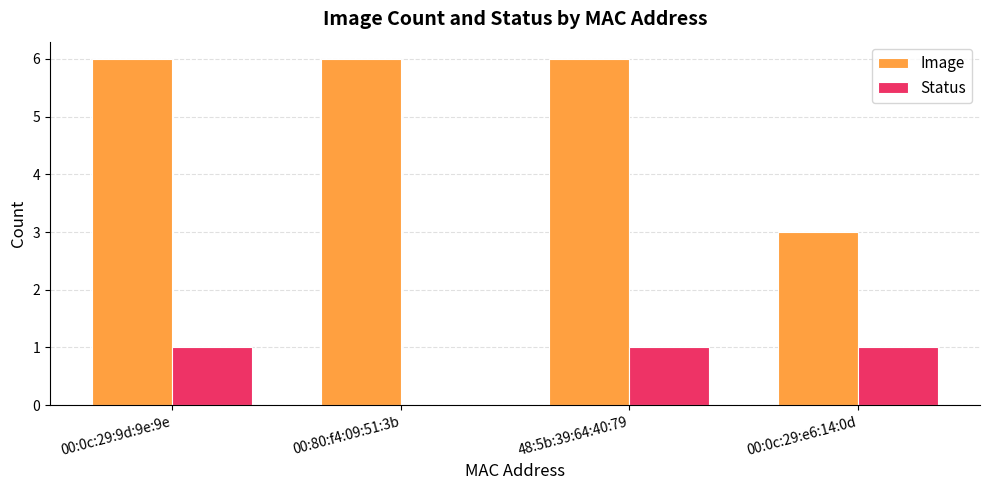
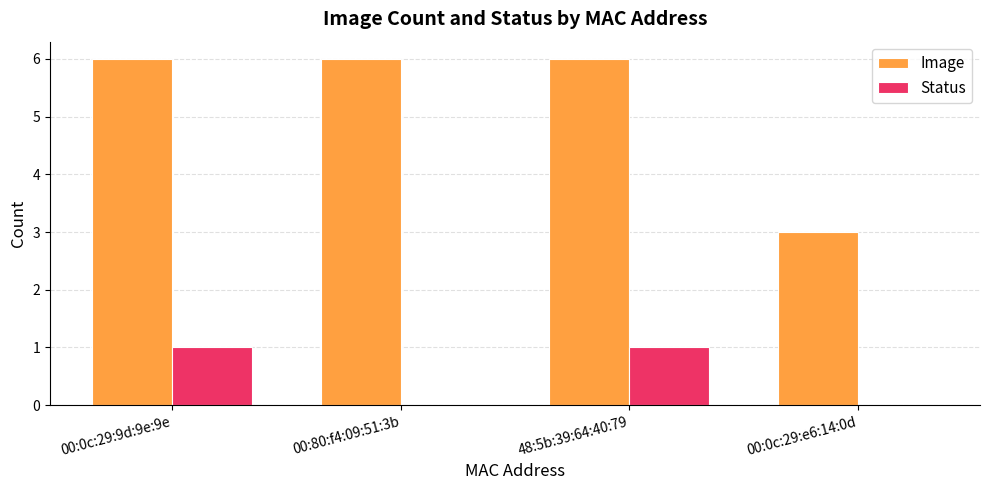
  {
    "Image": {
      "00:0c:29:9d:9e:9e": 6,
      "00:80:f4:09:51:3b": 6,
      "48:5b:39:64:40:79": 6,
      "00:0c:29:e6:14:0d": 3
    },
    "Status": {
      "00:0c:29:9d:9e:9e": 1,
      "00:80:f4:09:51:3b": 0,
      "48:5b:39:64:40:79": 1,
-     "00:0c:29:e6:14:0d": 1
+     "00:0c:29:e6:14:0d": 0
    }
  }
